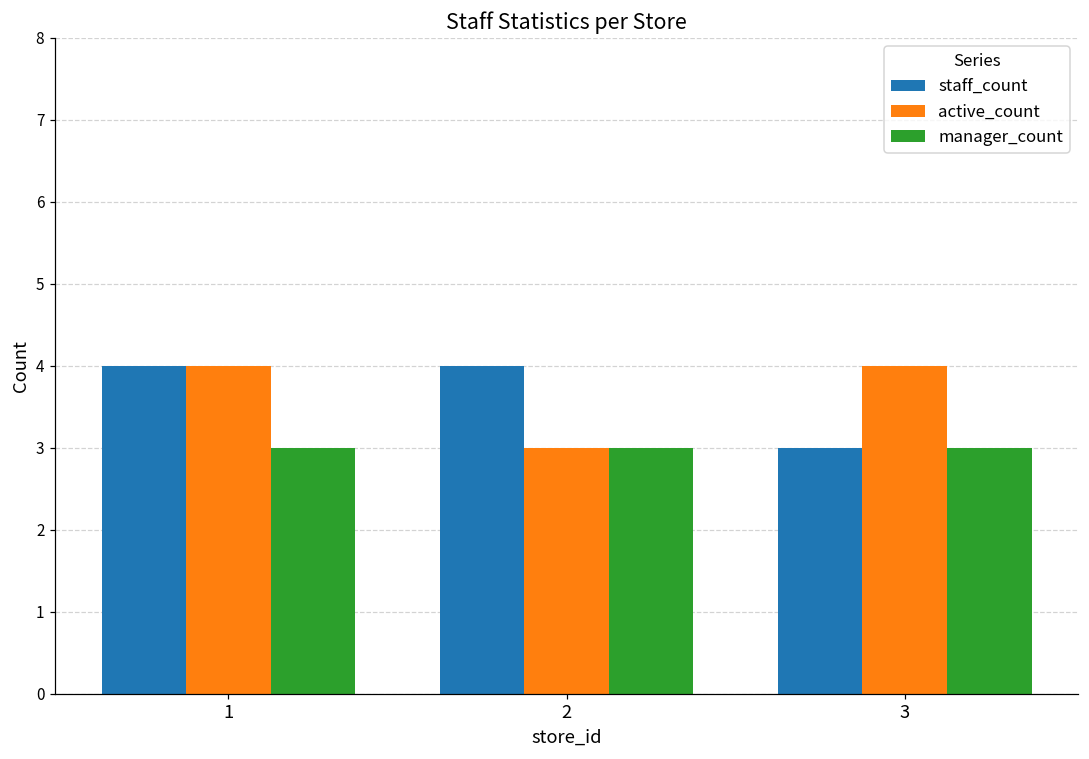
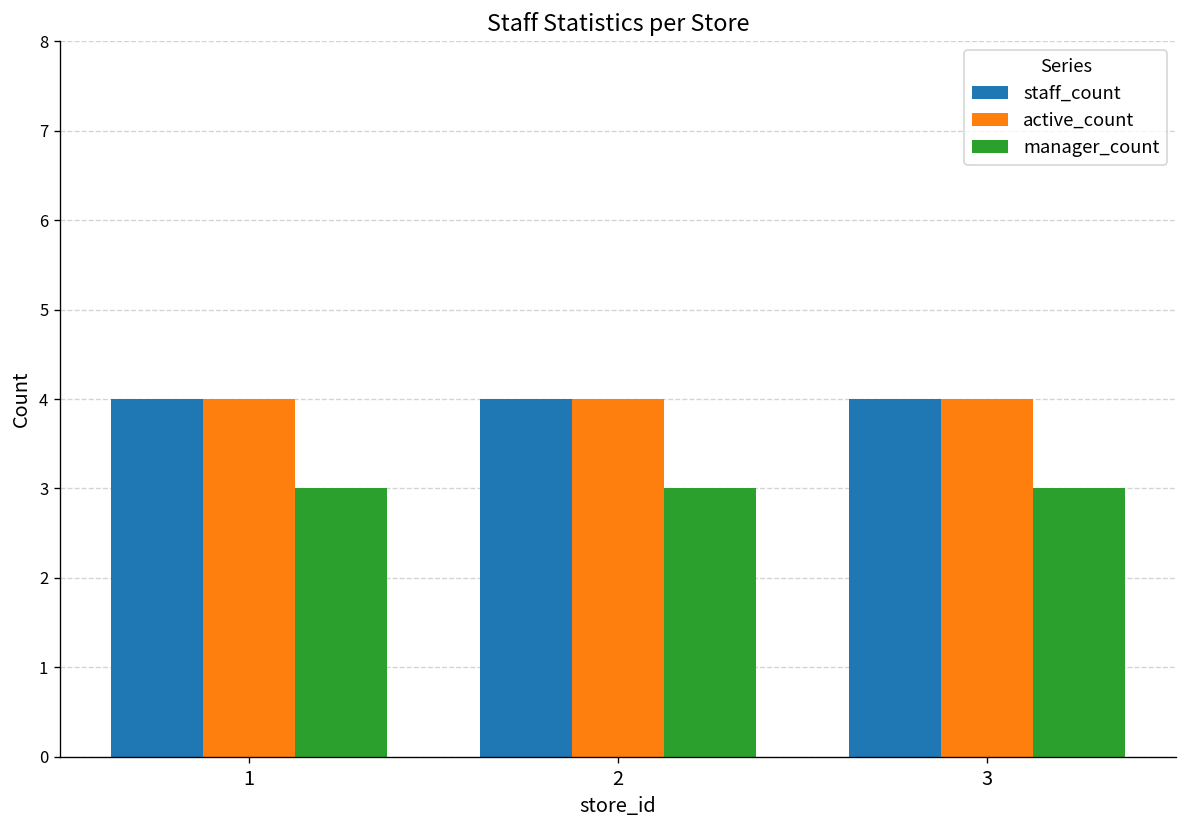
  {
    "staff_count": {
      "1": 4,
      "2": 4,
-     "3": 3
+     "3": 4
    },
    "active_count": {
      "1": 4,
-     "2": 3,
+     "2": 4,
      "3": 4
    },
    "manager_count": {
      "1": 3,
      "2": 3,
      "3": 3
    }
  }
